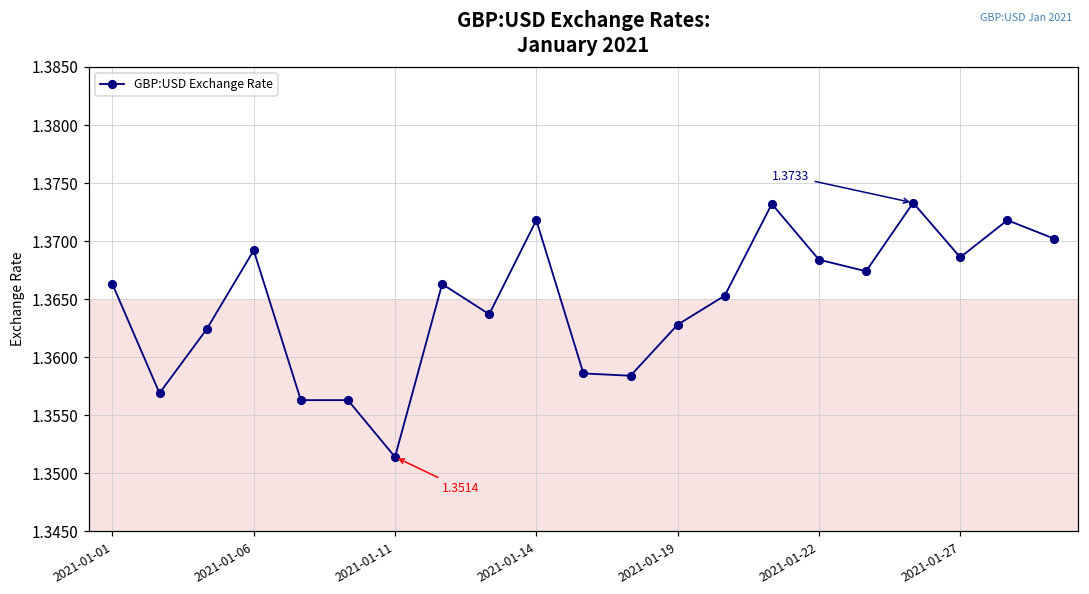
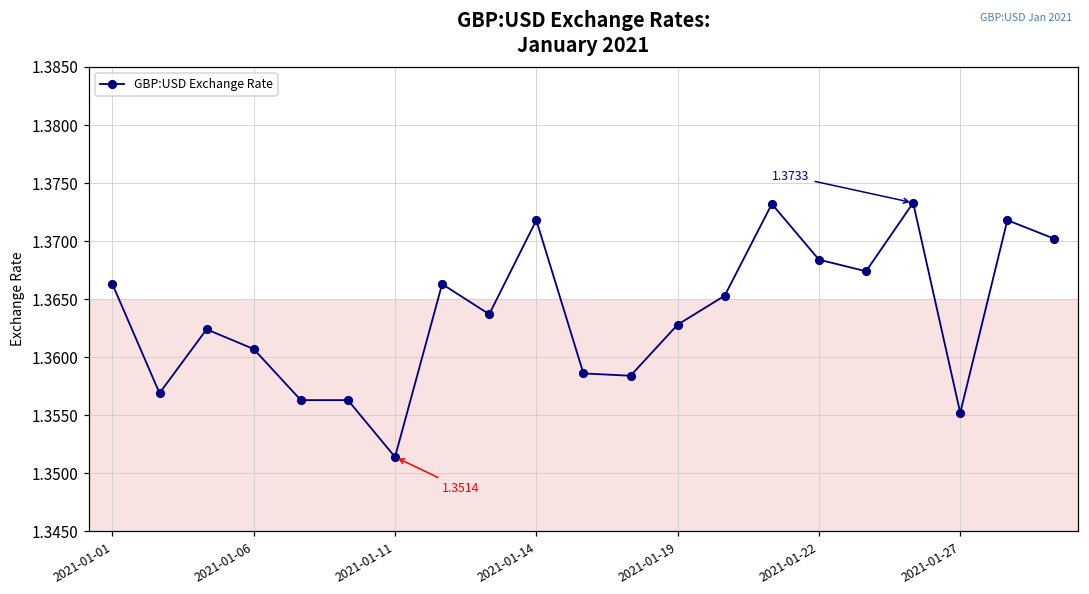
  {
    "2021-01-01": 1.3663,
-   "2021-01-06": 1.3692,
+   "2021-01-06": 1.3607,
    "2021-01-14": 1.3718,
    "2021-01-19": 1.3628,
    "2021-01-22": 1.3684,
-   "2021-01-27": 1.3686
+   "2021-01-27": 1.3552
  }
